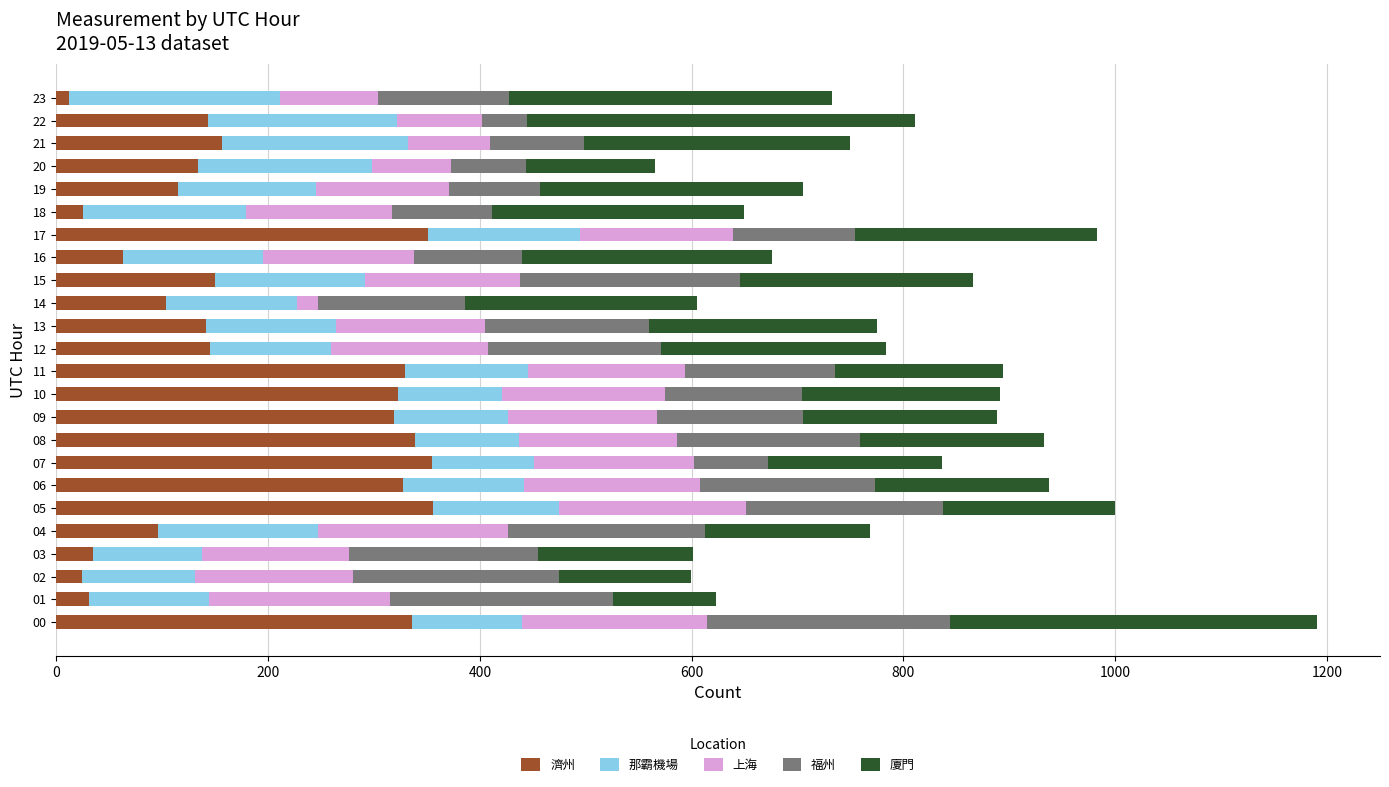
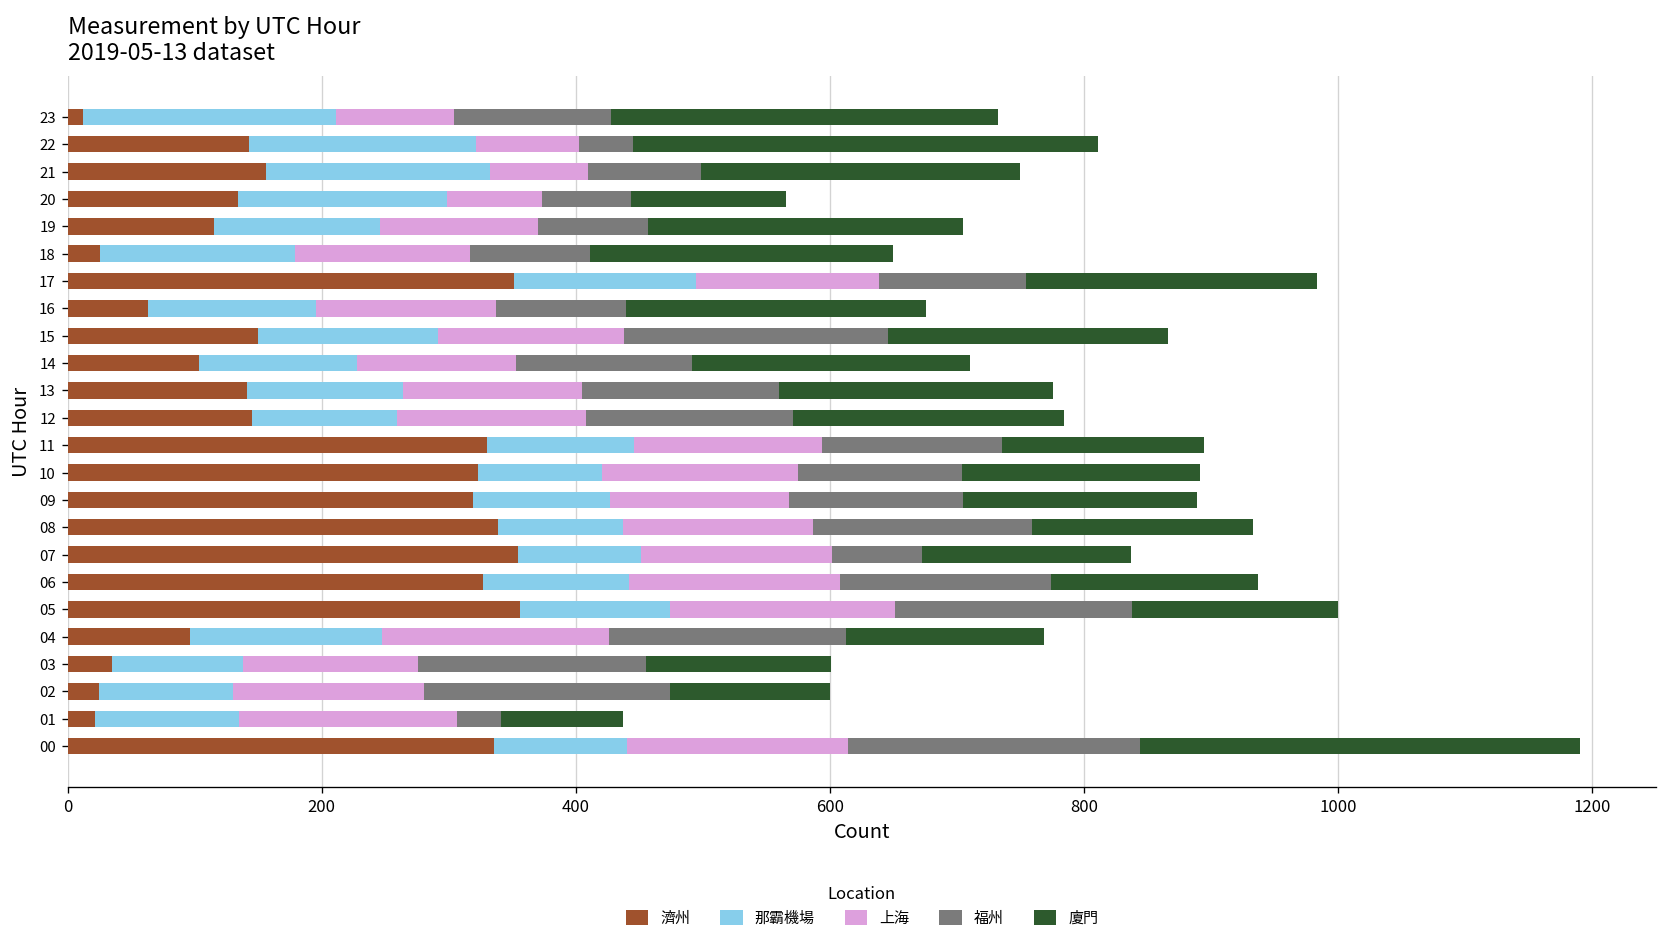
  {
    "濟州": {
      "23": 12,
      "22": 143,
      "21": 156,
      "20": 134,
      "19": 115,
      "18": 26,
      "17": 351,
      "16": 63,
      "15": 150,
      "14": 103,
      "13": 141,
      "12": 145,
      "11": 330,
      "10": 323,
      "09": 319,
      "08": 339,
      "07": 355,
      "06": 327,
      "05": 356,
      "04": 96,
      "03": 35,
      "02": 24,
-     "01": 31,
+     "01": 21,
      "00": 336
    },
    "那霸機場": {
      "23": 200,
      "22": 179,
      "21": 176,
      "20": 164,
      "19": 130,
      "18": 154,
      "17": 144,
      "16": 132,
      "15": 142,
      "14": 124,
      "13": 122,
      "12": 114,
      "11": 116,
      "10": 97,
      "09": 108,
      "08": 98,
      "07": 96,
      "06": 115,
      "05": 119,
      "04": 151,
      "03": 103,
      "02": 106,
      "01": 113,
      "00": 104
    },
    "上海": {
      "23": 93,
      "22": 81,
      "21": 77,
      "20": 75,
      "19": 125,
      "18": 138,
      "17": 144,
      "16": 142,
      "15": 147,
-     "14": 19,
+     "14": 125,
      "13": 142,
      "12": 149,
      "11": 148,
      "10": 154,
      "09": 141,
      "08": 150,
      "07": 151,
      "06": 166,
      "05": 177,
      "04": 179,
      "03": 138,
      "02": 150,
      "01": 172,
      "00": 174
    },
    "福州": {
      "23": 123,
      "22": 42,
      "21": 89,
      "20": 70,
      "19": 86,
      "18": 94,
      "17": 116,
      "16": 102,
      "15": 208,
      "14": 139,
      "13": 154,
      "12": 163,
      "11": 141,
      "10": 129,
      "09": 137,
      "08": 173,
      "07": 70,
      "06": 166,
      "05": 186,
      "04": 187,
      "03": 179,
      "02": 194,
-     "01": 210,
+     "01": 34,
      "00": 230
    },
    "廈門": {
      "23": 305,
      "22": 366,
      "21": 251,
      "20": 122,
      "19": 248,
      "18": 238,
      "17": 229,
      "16": 236,
      "15": 220,
      "14": 219,
      "13": 216,
      "12": 213,
      "11": 159,
      "10": 187,
      "09": 184,
      "08": 173,
      "07": 165,
      "06": 164,
      "05": 162,
      "04": 155,
      "03": 146,
      "02": 125,
      "01": 97,
      "00": 346
    }
  }
